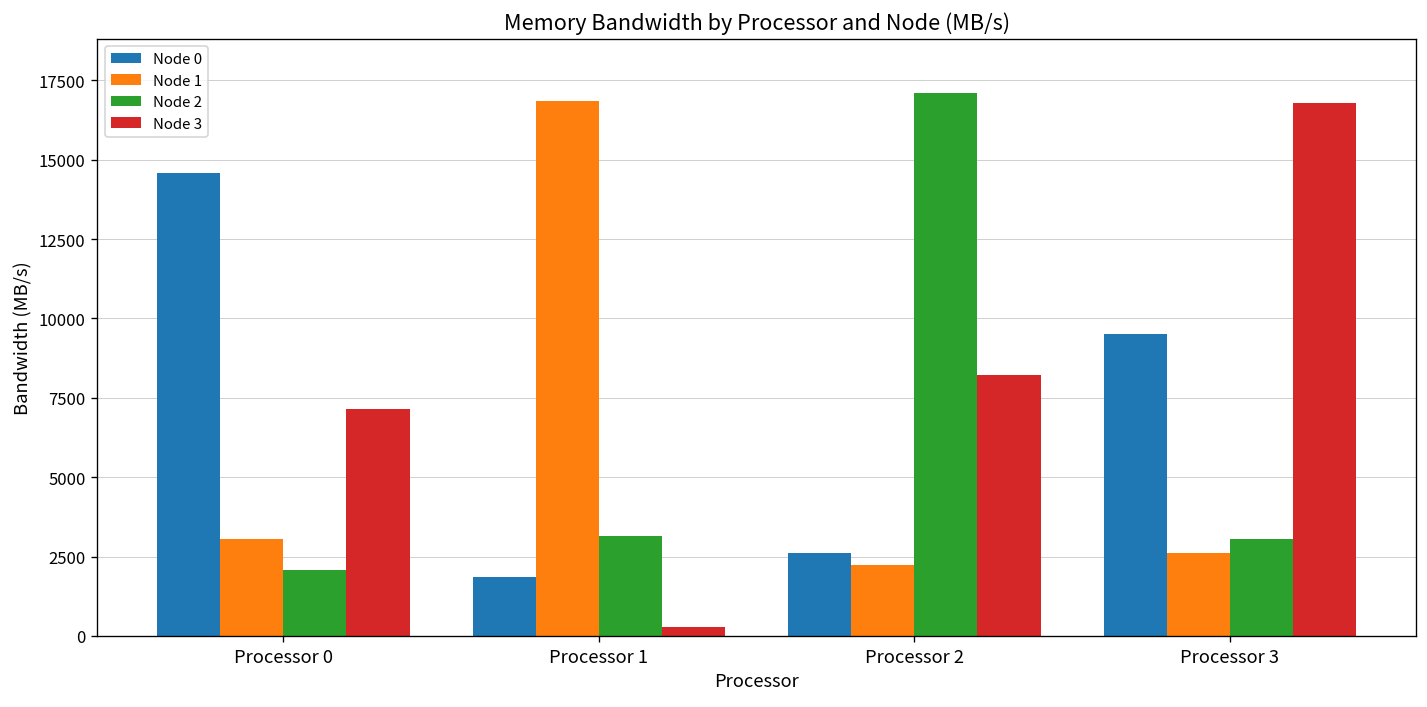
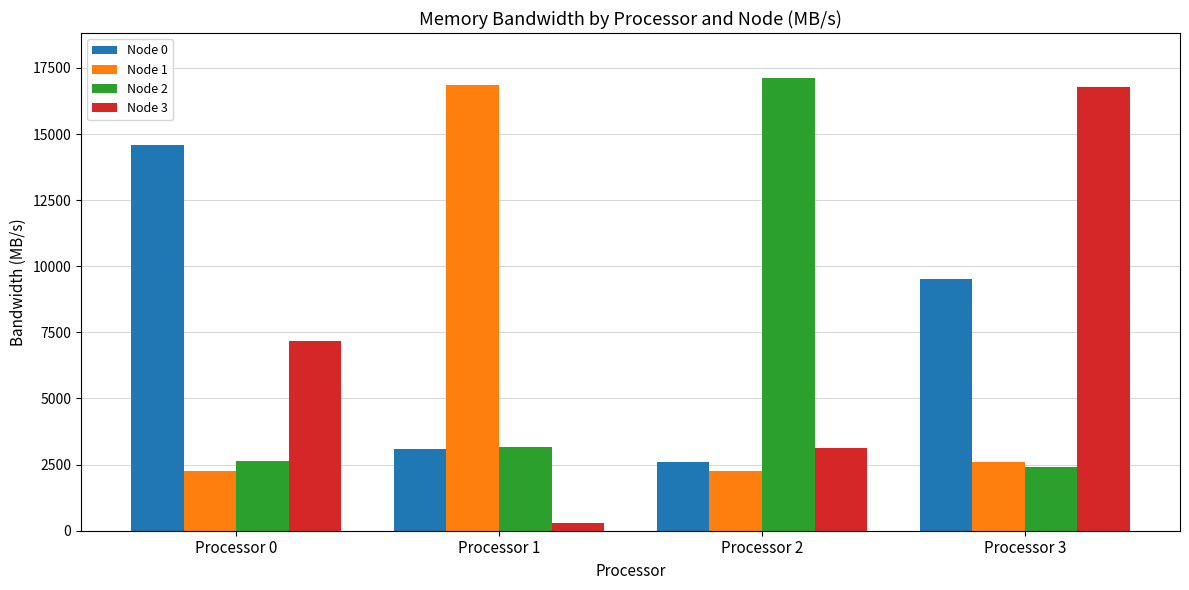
  {
    "Node 0": {
      "Processor 0": 14600,
-     "Processor 1": 1800,
+     "Processor 1": 3100,
      "Processor 2": 2600,
      "Processor 3": 9500
    },
    "Node 1": {
-     "Processor 0": 3000,
+     "Processor 0": 2300,
      "Processor 1": 16900,
      "Processor 2": 2200,
      "Processor 3": 2600
    },
    "Node 2": {
-     "Processor 0": 2100,
+     "Processor 0": 2600,
      "Processor 1": 3200,
      "Processor 2": 17100,
-     "Processor 3": 3100
+     "Processor 3": 2400
    },
    "Node 3": {
      "Processor 0": 7200,
      "Processor 1": 300,
-     "Processor 2": 8200,
+     "Processor 2": 3100,
      "Processor 3": 16800
    }
  }
